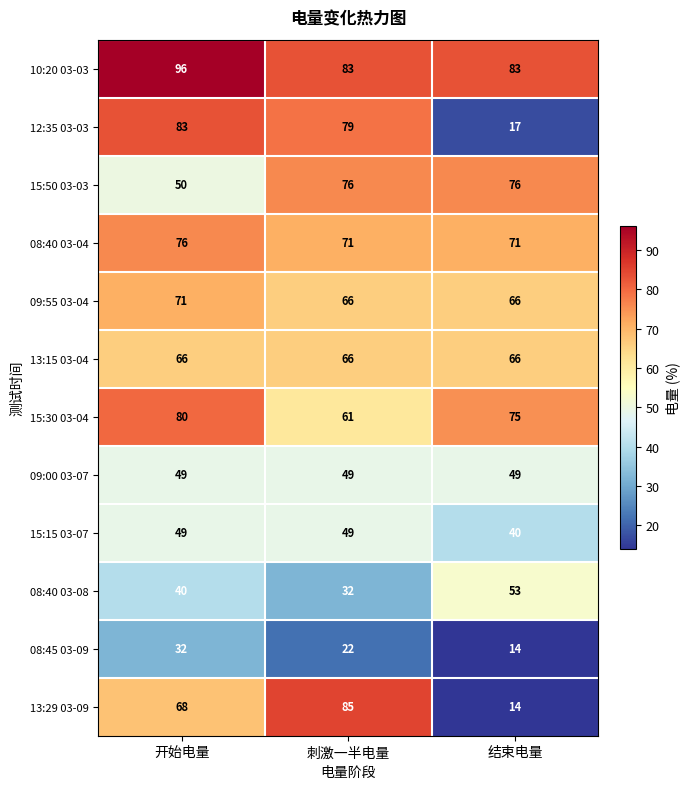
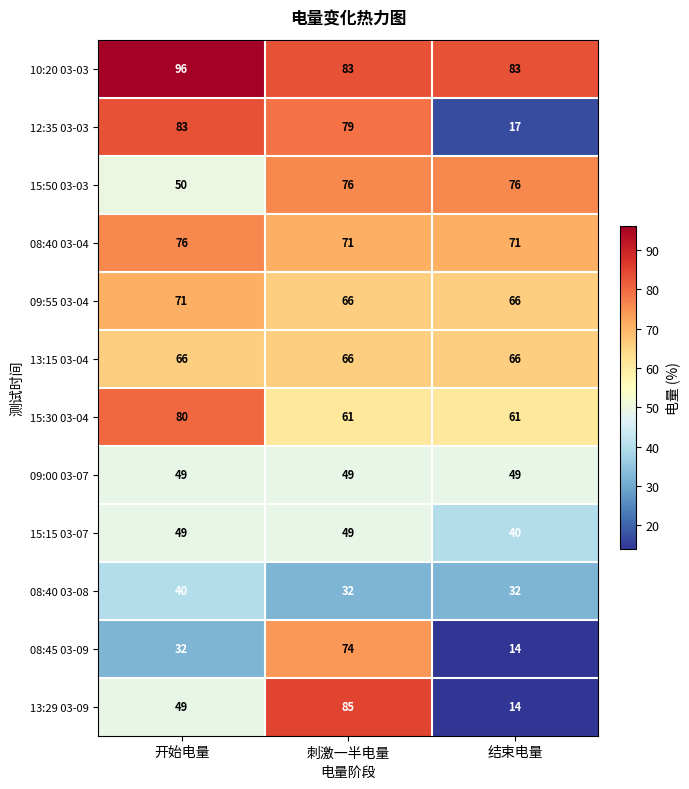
  {
    "10:20 03-03": {
      "开始电量": 96,
      "刺激一半电量": 83,
      "结束电量": 83
    },
    "12:35 03-03": {
      "开始电量": 83,
      "刺激一半电量": 79,
      "结束电量": 17
    },
    "15:50 03-03": {
      "开始电量": 50,
      "刺激一半电量": 76,
      "结束电量": 76
    },
    "08:40 03-04": {
      "开始电量": 76,
      "刺激一半电量": 71,
      "结束电量": 71
    },
    "09:55 03-04": {
      "开始电量": 71,
      "刺激一半电量": 66,
      "结束电量": 66
    },
    "13:15 03-04": {
      "开始电量": 66,
      "刺激一半电量": 66,
      "结束电量": 66
    },
    "15:30 03-04": {
      "开始电量": 80,
      "刺激一半电量": 61,
-     "结束电量": 75
+     "结束电量": 61
    },
    "09:00 03-07": {
      "开始电量": 49,
      "刺激一半电量": 49,
      "结束电量": 49
    },
    "15:15 03-07": {
      "开始电量": 49,
      "刺激一半电量": 49,
      "结束电量": 40
    },
    "08:40 03-08": {
      "开始电量": 40,
      "刺激一半电量": 32,
-     "结束电量": 53
+     "结束电量": 32
    },
    "08:45 03-09": {
      "开始电量": 32,
-     "刺激一半电量": 22,
+     "刺激一半电量": 74,
      "结束电量": 14
    },
    "13:29 03-09": {
-     "开始电量": 68,
+     "开始电量": 49,
      "刺激一半电量": 85,
      "结束电量": 14
    }
  }
